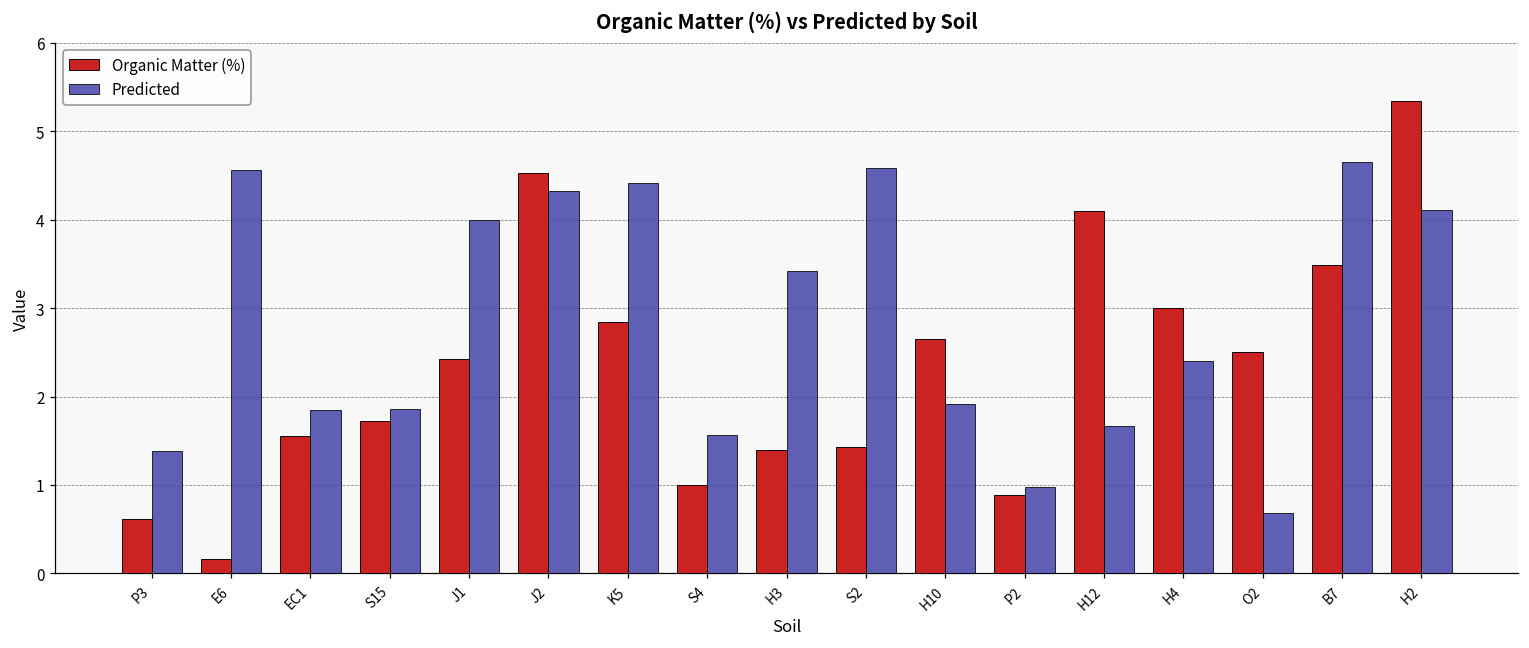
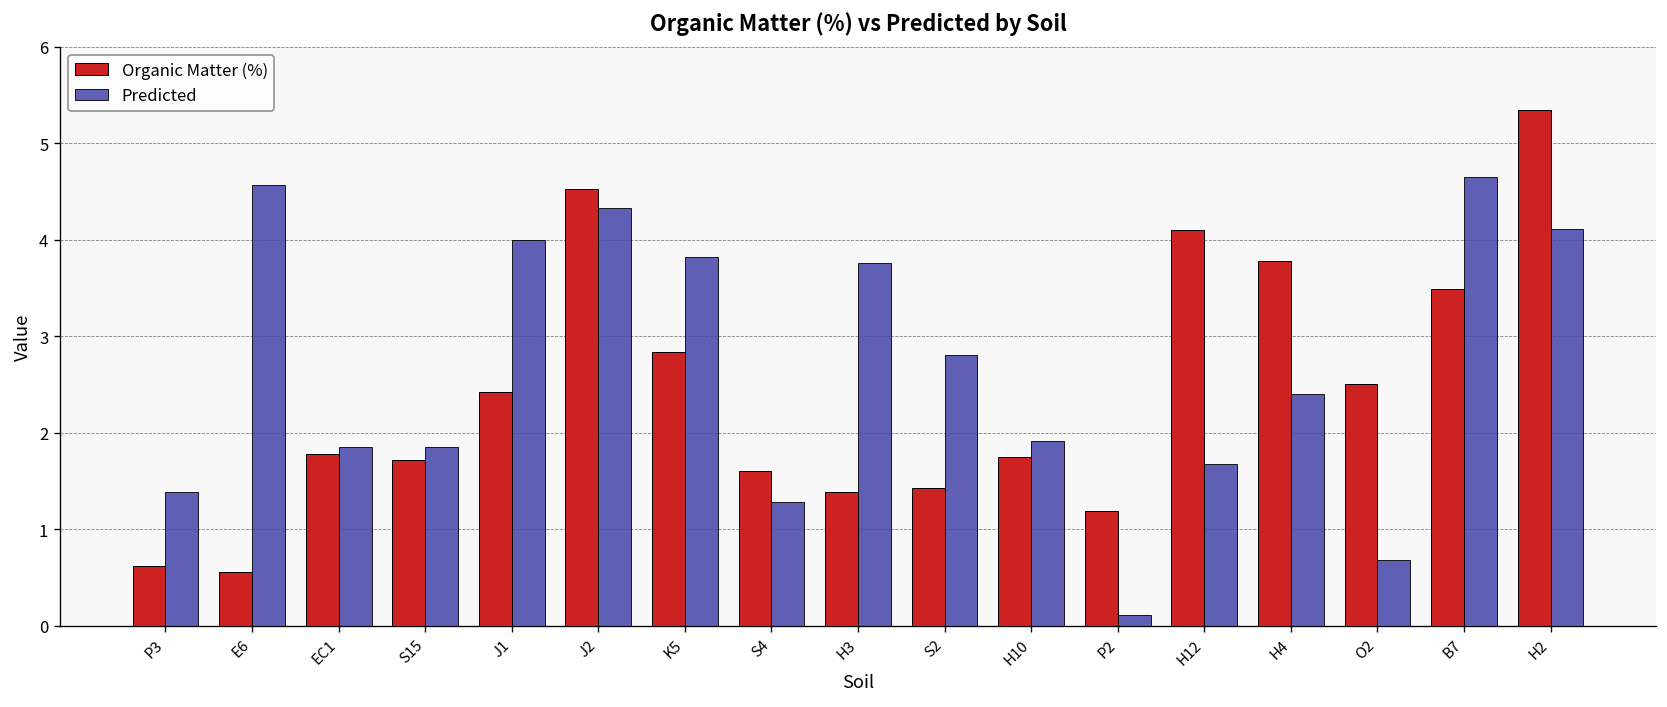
  {
    "Organic Matter (%)": {
      "P3": 0.6,
-     "E6": 0.2,
-     "EC1": 1.6,
+     "E6": 0.6,
+     "EC1": 1.8,
      "S15": 1.7,
      "J1": 2.4,
      "J2": 4.5,
      "K5": 2.8,
-     "S4": 1.0,
+     "S4": 1.6,
      "H3": 1.4,
      "S2": 1.4,
-     "H10": 2.7,
-     "P2": 0.9,
+     "H10": 1.8,
+     "P2": 1.2,
      "H12": 4.1,
-     "H4": 3.0,
+     "H4": 3.8,
      "O2": 2.5,
      "B7": 3.5,
      "H2": 5.3
    },
    "Predicted": {
      "P3": 1.4,
      "E6": 4.6,
      "EC1": 1.8,
      "S15": 1.9,
      "J1": 4.0,
      "J2": 4.3,
-     "K5": 4.4,
-     "S4": 1.6,
-     "H3": 3.4,
-     "S2": 4.6,
+     "K5": 3.8,
+     "S4": 1.3,
+     "H3": 3.8,
+     "S2": 2.8,
      "H10": 1.9,
-     "P2": 1.0,
+     "P2": 0.1,
      "H12": 1.7,
      "H4": 2.4,
      "O2": 0.7,
      "B7": 4.7,
      "H2": 4.1
    }
  }
